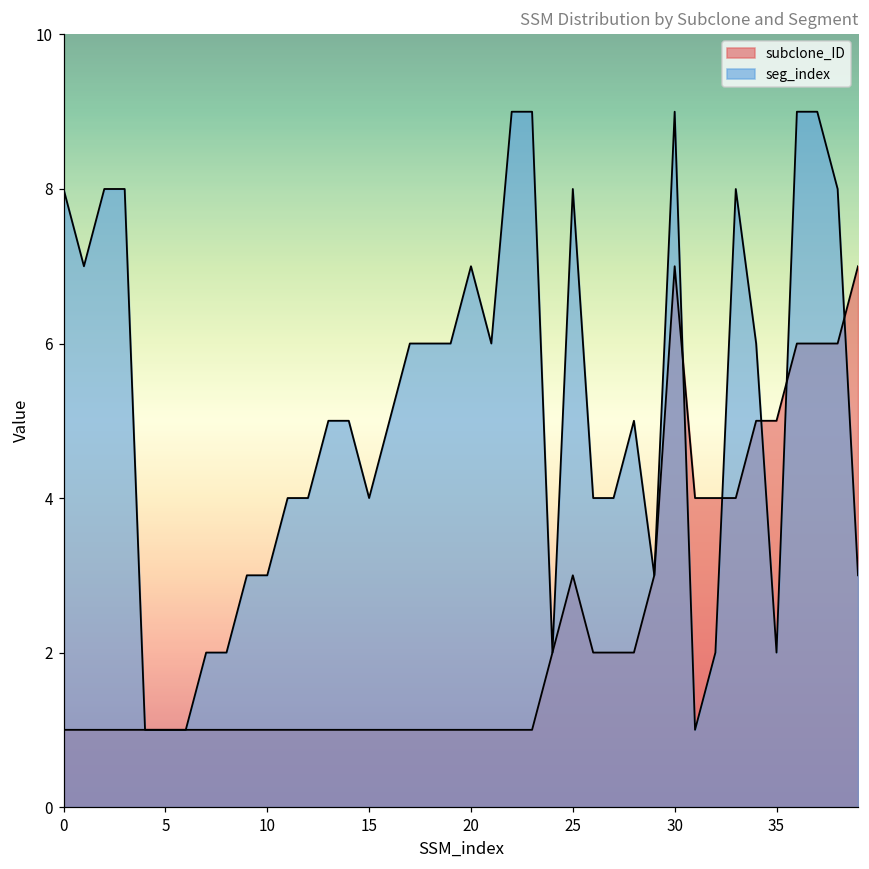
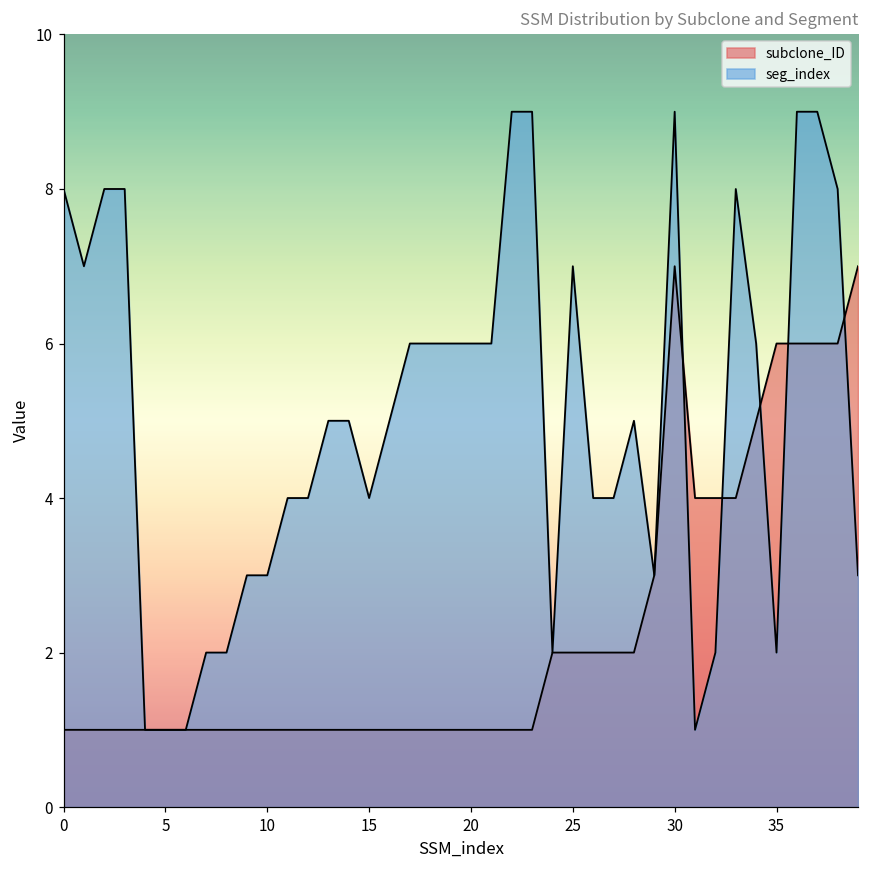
  {
    "subclone_ID": {
      "0": 1,
      "10": 1,
      "15": 1,
      "20": 1,
-     "25": 3,
+     "25": 2,
      "30": 7,
-     "35": 5
+     "35": 6
    },
    "seg_index": {
      "0": 8,
      "10": 3,
      "15": 4,
-     "20": 7,
-     "25": 8,
+     "20": 6,
+     "25": 7,
      "30": 9,
      "35": 2
    }
  }
